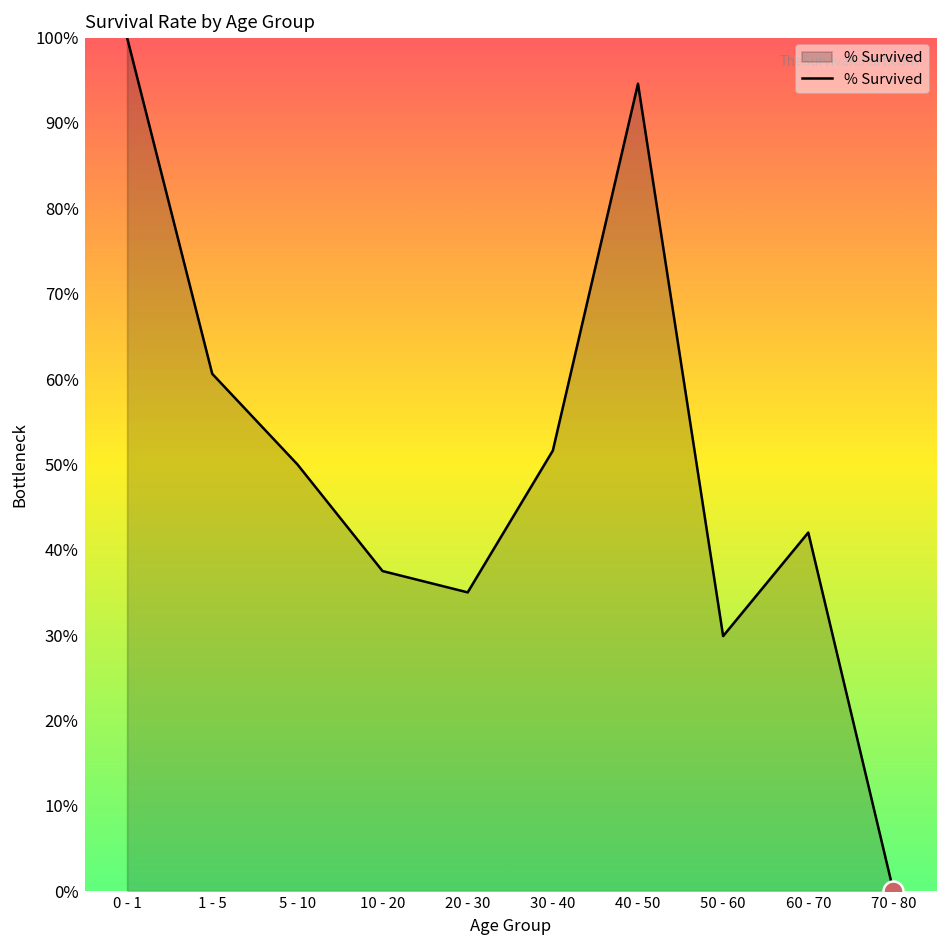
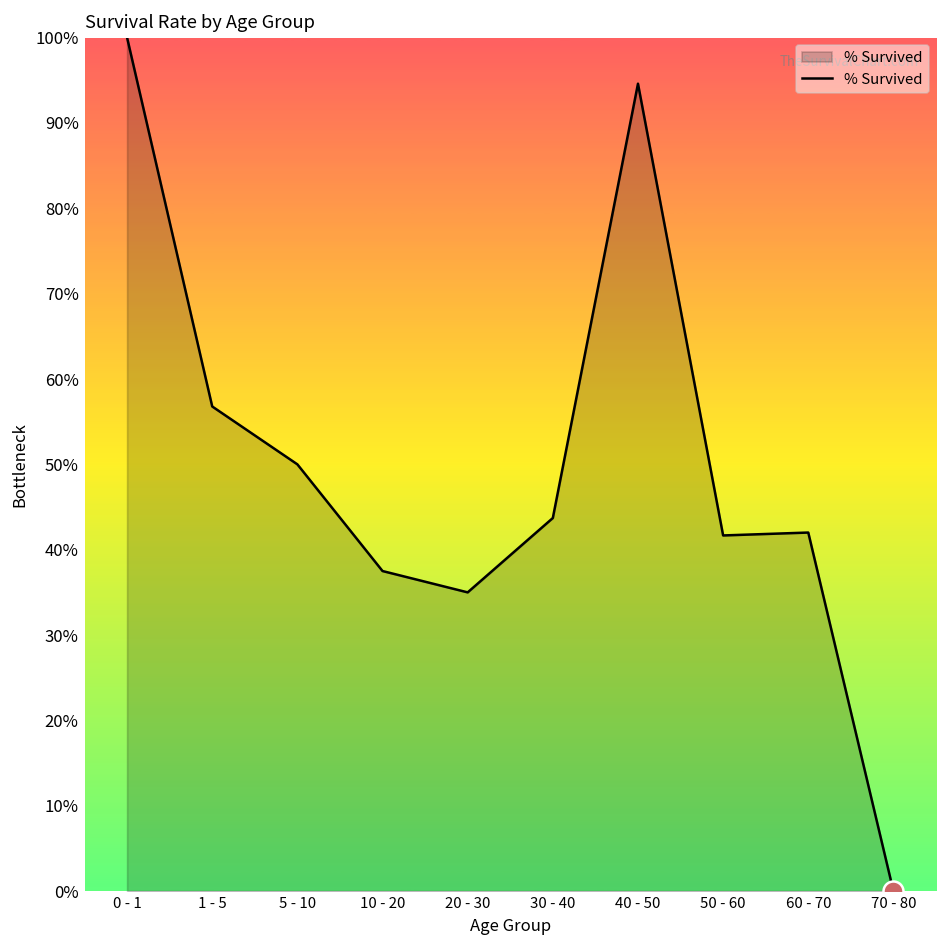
  {
    "% Survived": {
      "0 - 1": "100%",
-     "1 - 5": "61%",
+     "1 - 5": "57%",
      "5 - 10": "50%",
      "10 - 20": "38%",
      "20 - 30": "35%",
-     "30 - 40": "52%",
+     "30 - 40": "44%",
      "40 - 50": "95%",
-     "50 - 60": "30%",
+     "50 - 60": "42%",
      "60 - 70": "42%"
    }
  }
